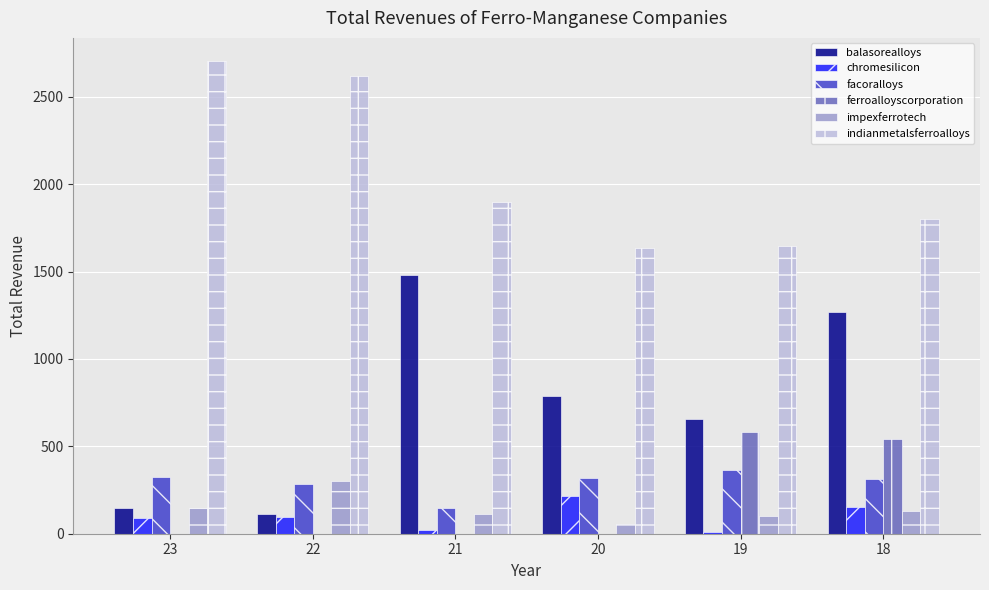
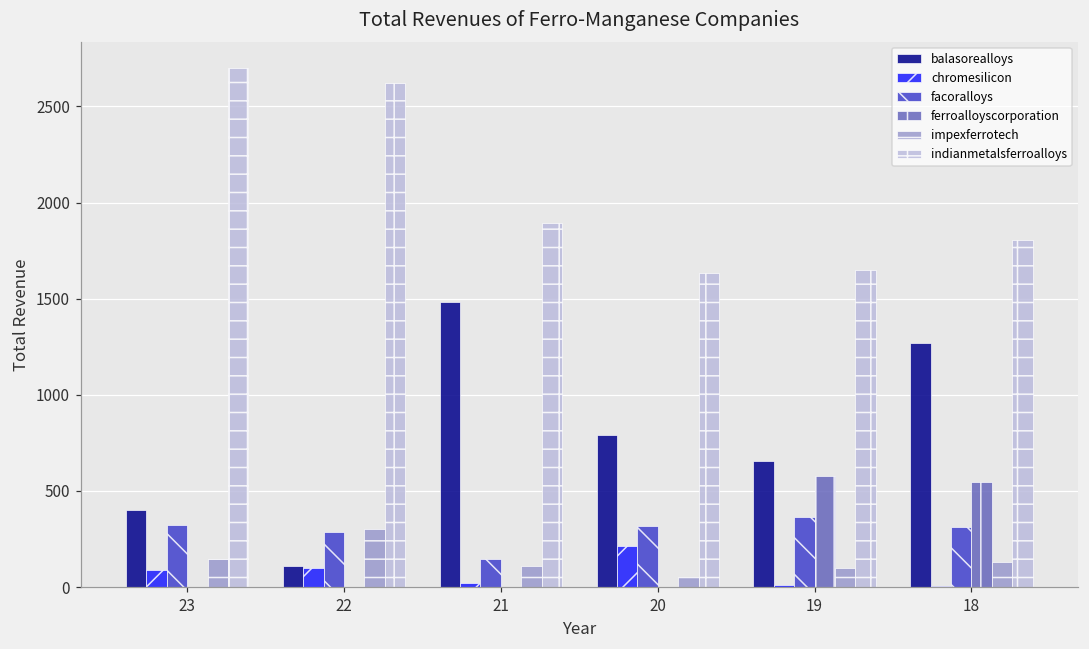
  {
    "balasorealloys": {
-     "23": 150,
+     "23": 400,
      "22": 110,
      "21": 1480,
      "20": 790,
      "19": 660,
      "18": 1270
    },
    "chromesilicon": {
      "23": 90,
      "22": 100,
      "21": 20,
      "20": 220,
-     "18": 150
+     "18": 10
    }
  }
